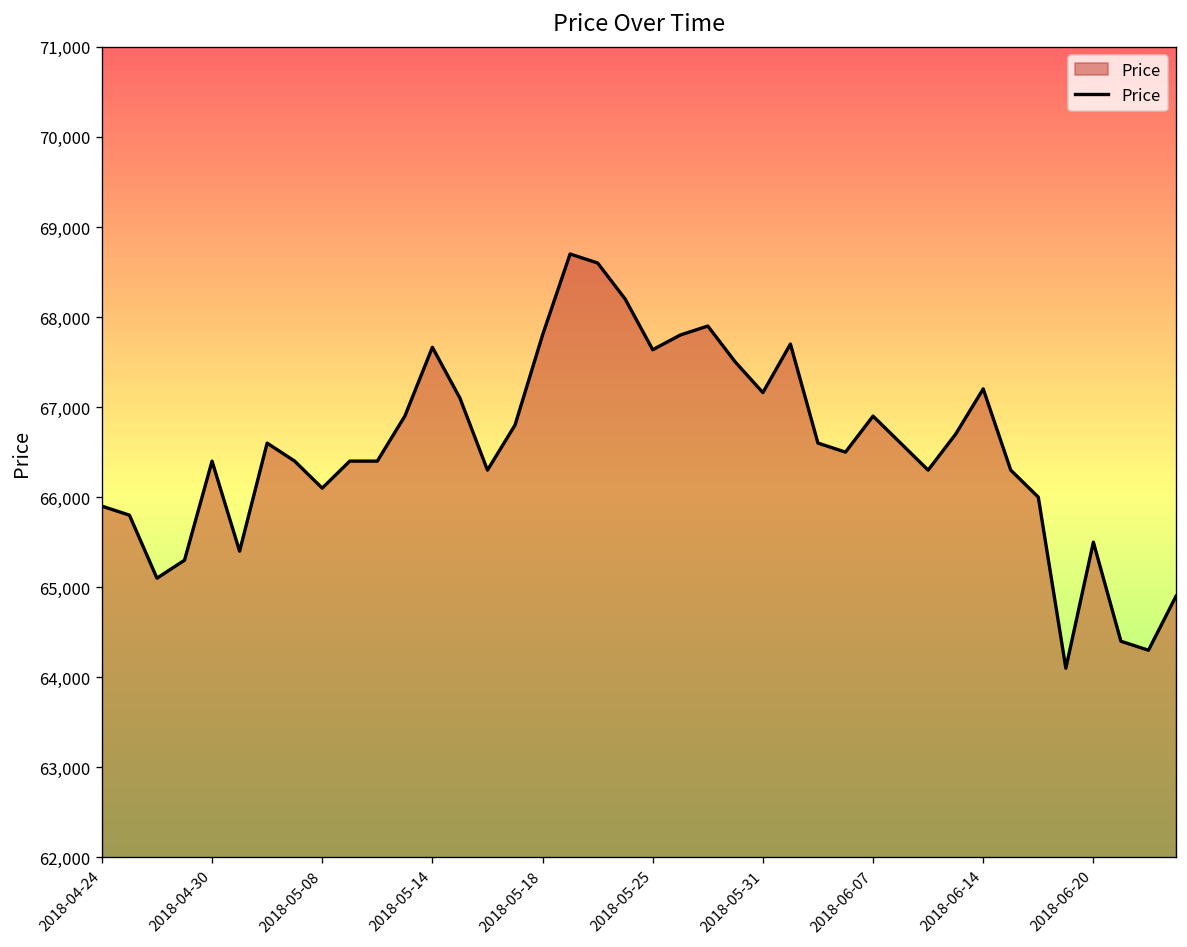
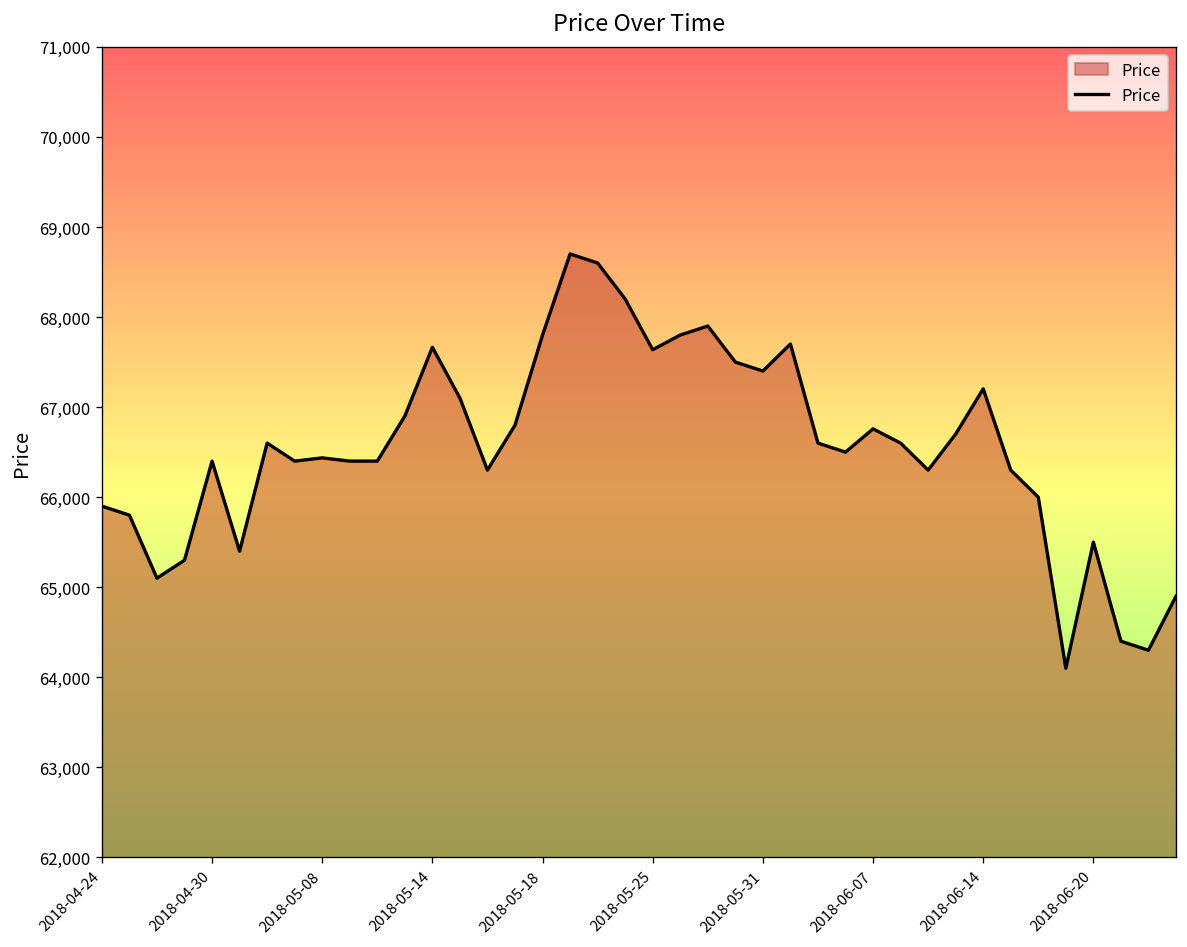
  {
    "2018-04-24": "65,900",
    "2018-04-30": "66,400",
-   "2018-05-08": "66,100",
+   "2018-05-08": "66,400",
    "2018-05-14": "67,700",
    "2018-05-18": "67,800",
    "2018-05-25": "67,600",
-   "2018-05-31": "67,200",
-   "2018-06-07": "66,900",
+   "2018-05-31": "67,400",
+   "2018-06-07": "66,800",
    "2018-06-14": "67,200",
    "2018-06-20": "65,500"
  }
